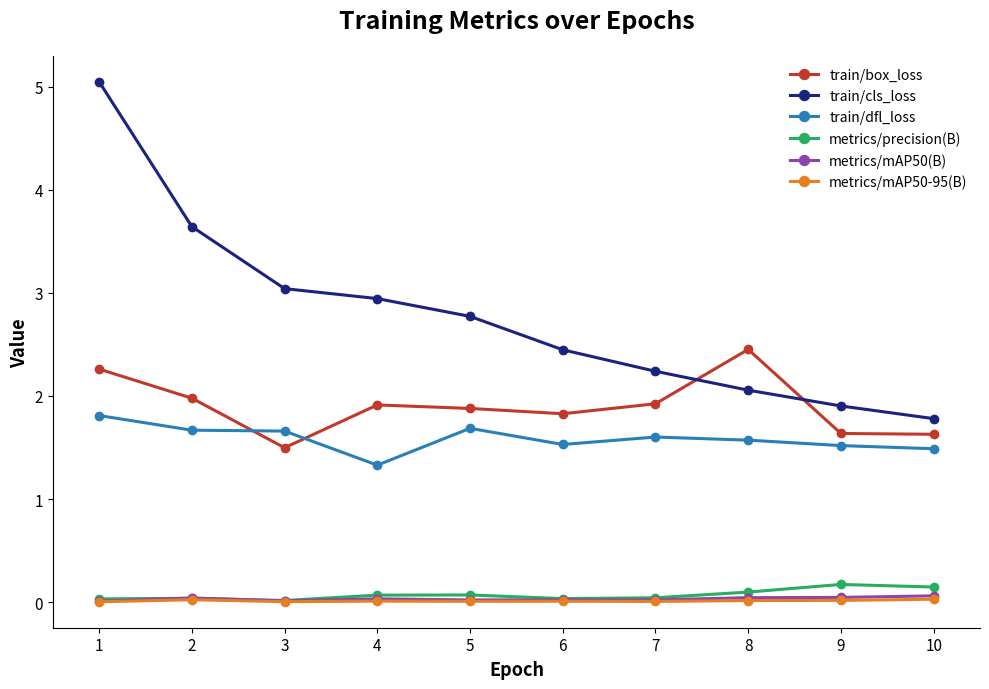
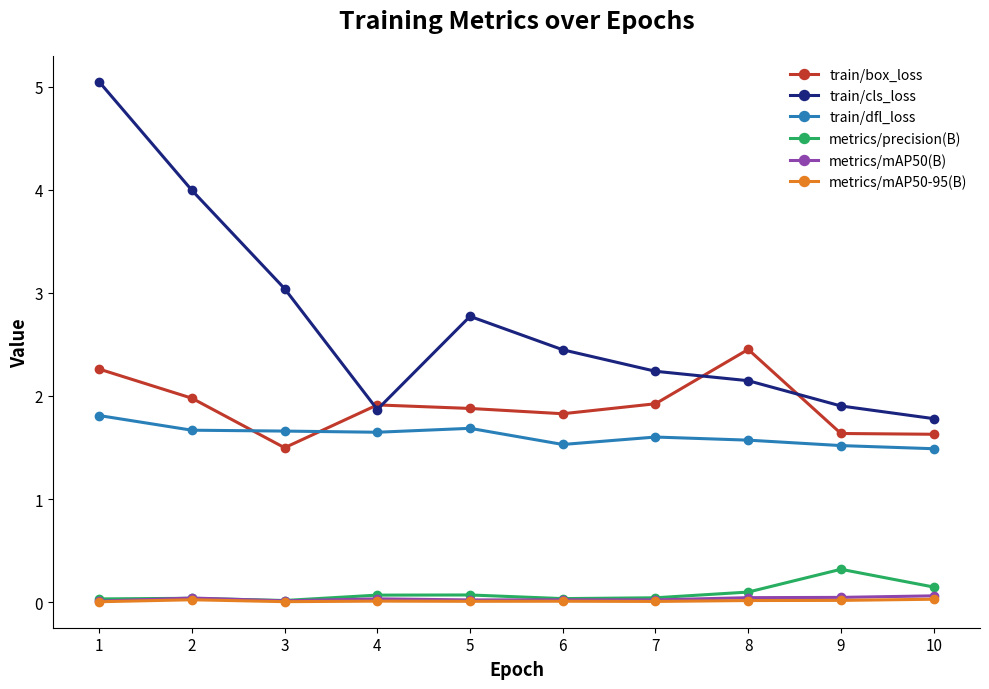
  {
    "train/box_loss": {
      "1": 2.26,
      "2": 1.98,
      "3": 1.50,
      "4": 1.91,
      "5": 1.88,
      "6": 1.83,
      "7": 1.92,
      "8": 2.45,
      "9": 1.64,
      "10": 1.63
    },
    "train/cls_loss": {
      "1": 5.05,
-     "2": 3.64,
+     "2": 4.00,
      "3": 3.04,
-     "4": 2.94,
+     "4": 1.87,
      "5": 2.77,
      "6": 2.45,
      "7": 2.24,
-     "8": 2.06,
+     "8": 2.15,
      "9": 1.90,
      "10": 1.78
    },
    "train/dfl_loss": {
      "1": 1.81,
      "2": 1.67,
      "3": 1.66,
-     "4": 1.33,
+     "4": 1.65,
      "5": 1.69,
      "6": 1.53,
      "7": 1.60,
      "8": 1.57,
      "9": 1.52,
      "10": 1.49
    },
    "metrics/precision(B)": {
      "4": 0.07,
      "5": 0.07,
      "8": 0.10,
-     "9": 0.17,
+     "9": 0.32,
      "10": 0.15
    },
    "metrics/mAP50(B)": {
      "8": 0.04,
      "9": 0.05,
      "10": 0.06
    },
    "metrics/mAP50-95(B)": {
      "8": 0.02,
      "9": 0.02,
      "10": 0.03
    }
  }
